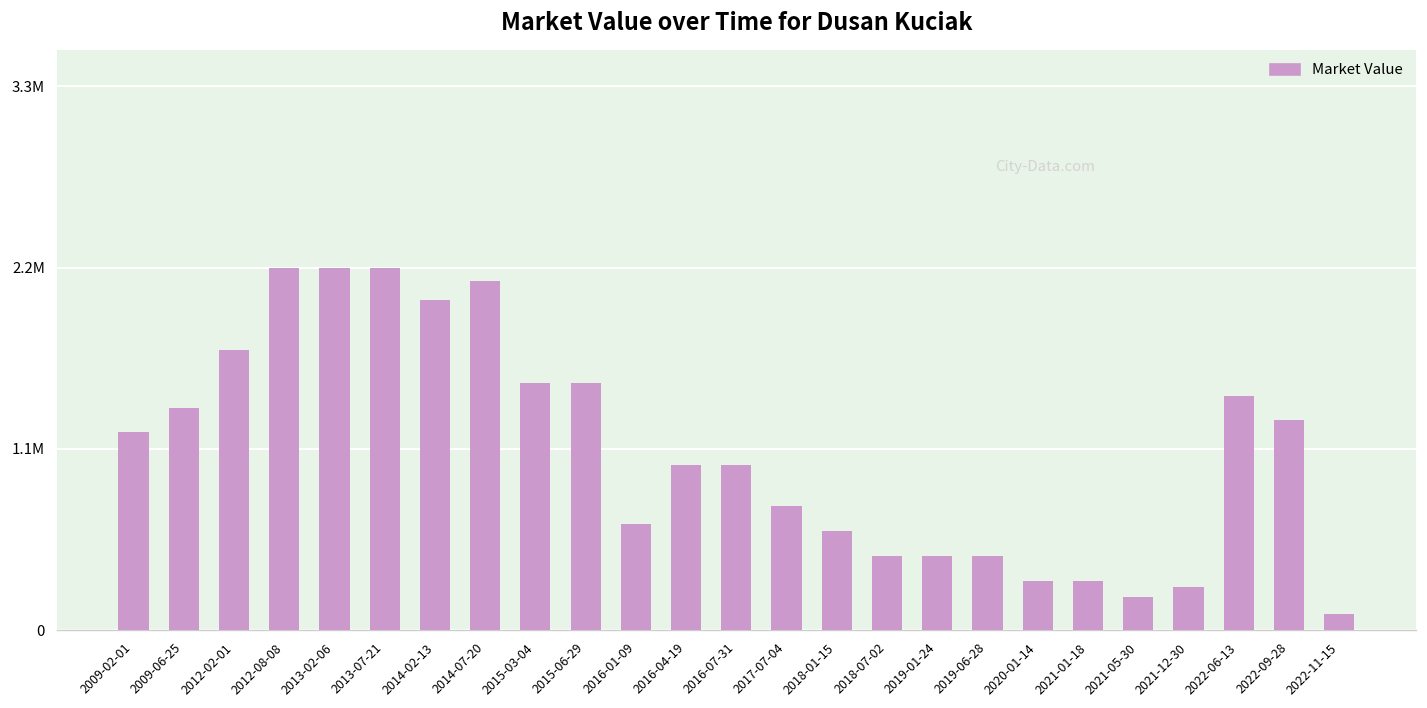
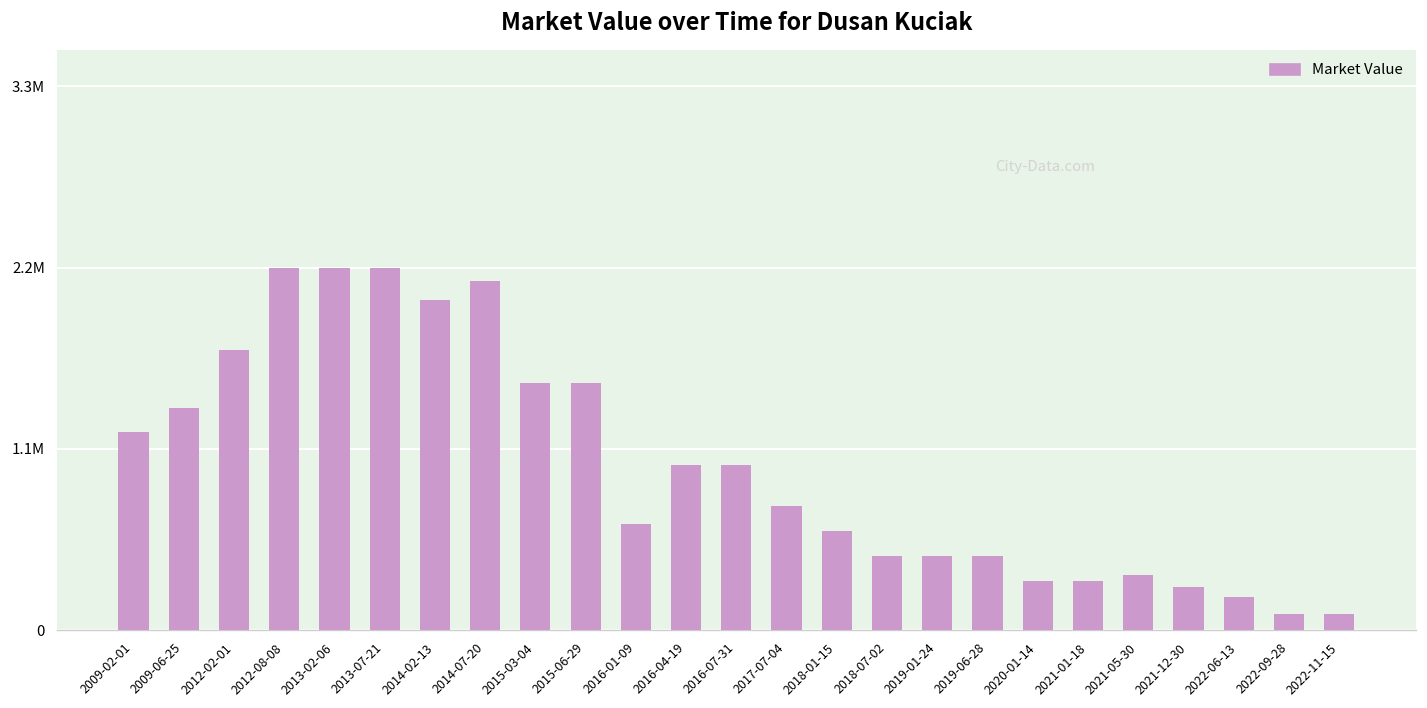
  {
    "2009-02-01": 1200000,
    "2009-06-25": 1350000,
    "2012-02-01": 1700000,
    "2012-08-08": 2200000,
    "2013-02-06": 2200000,
    "2013-07-21": 2200000,
    "2014-02-13": 2000000,
    "2014-07-20": 2120000,
    "2015-03-04": 1500000,
    "2015-06-29": 1500000,
    "2016-01-09": 640000,
    "2016-04-19": 1000000,
    "2016-07-31": 1000000,
    "2017-07-04": 750000,
    "2018-01-15": 600000,
    "2018-07-02": 450000,
    "2019-01-24": 450000,
    "2019-06-28": 450000,
    "2020-01-14": 300000,
    "2021-01-18": 300000,
-   "2021-05-30": 200000,
+   "2021-05-30": 330000,
    "2021-12-30": 260000,
-   "2022-06-13": 1420000,
-   "2022-09-28": 1280000,
+   "2022-06-13": 200000,
+   "2022-09-28": 100000,
    "2022-11-15": 100000
  }
